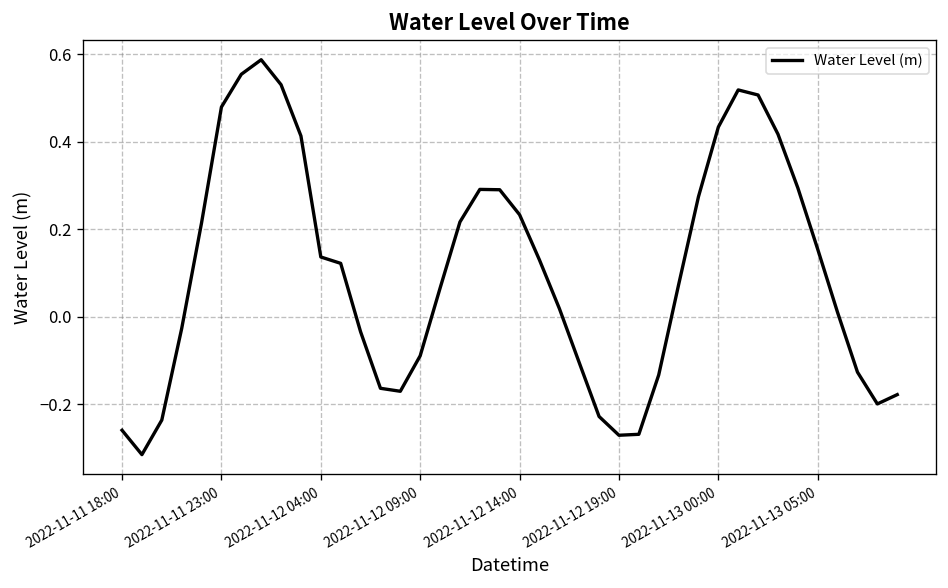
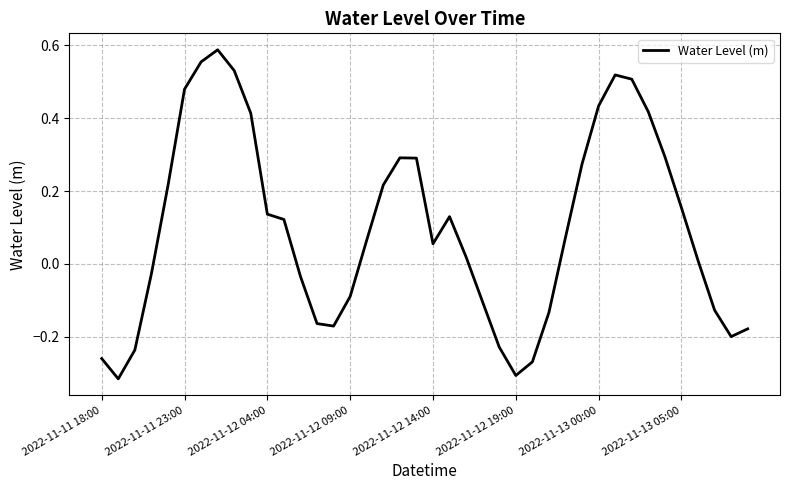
  {
    "2022-11-11 18:00": -0.26,
    "2022-11-11 23:00": 0.48,
    "2022-11-12 04:00": 0.14,
    "2022-11-12 09:00": -0.09,
-   "2022-11-12 14:00": 0.23,
-   "2022-11-12 19:00": -0.27,
+   "2022-11-12 14:00": 0.06,
+   "2022-11-12 19:00": -0.31,
    "2022-11-13 00:00": 0.43,
    "2022-11-13 05:00": 0.15
  }
